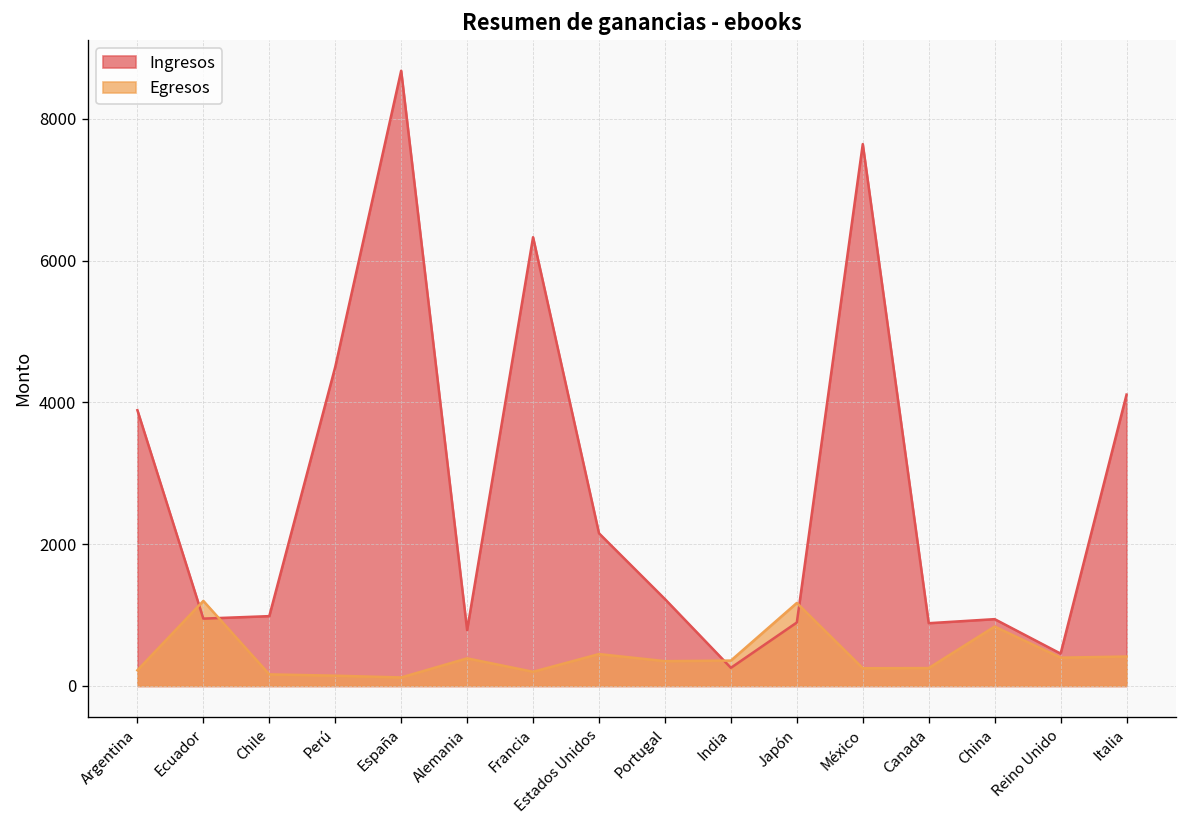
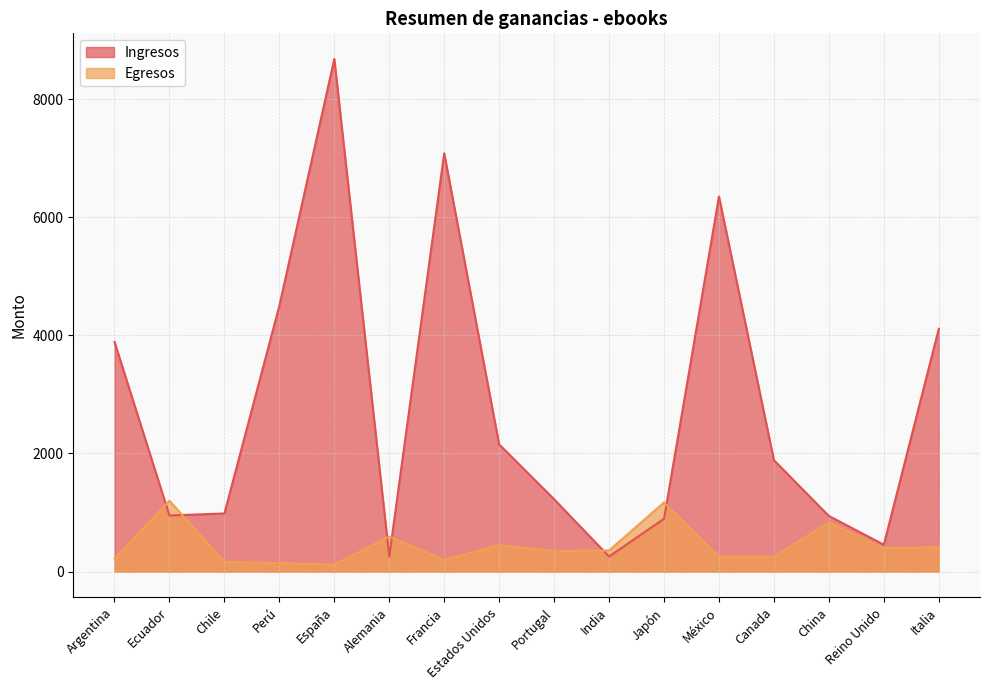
  {
    "Ingresos": {
      "Argentina": 3900,
      "Ecuador": 1000,
      "Chile": 1000,
      "Perú": 4500,
      "España": 8700,
-     "Alemania": 800,
-     "Francia": 6300,
+     "Alemania": 300,
+     "Francia": 7100,
      "Estados Unidos": 2200,
      "Portugal": 1200,
      "India": 300,
      "Japón": 900,
-     "México": 7600,
-     "Canada": 900,
+     "México": 6400,
+     "Canada": 1900,
      "China": 900,
      "Reino Unido": 500,
      "Italia": 4100
    },
    "Egresos": {
      "Argentina": 200,
      "Ecuador": 1200,
      "Chile": 200,
      "Perú": 100,
      "España": 100,
-     "Alemania": 400,
+     "Alemania": 600,
      "Francia": 200,
      "Estados Unidos": 500,
      "Portugal": 400,
      "India": 400,
      "Japón": 1200,
      "México": 300,
      "Canada": 300,
      "China": 800,
      "Reino Unido": 400,
      "Italia": 400
    }
  }
